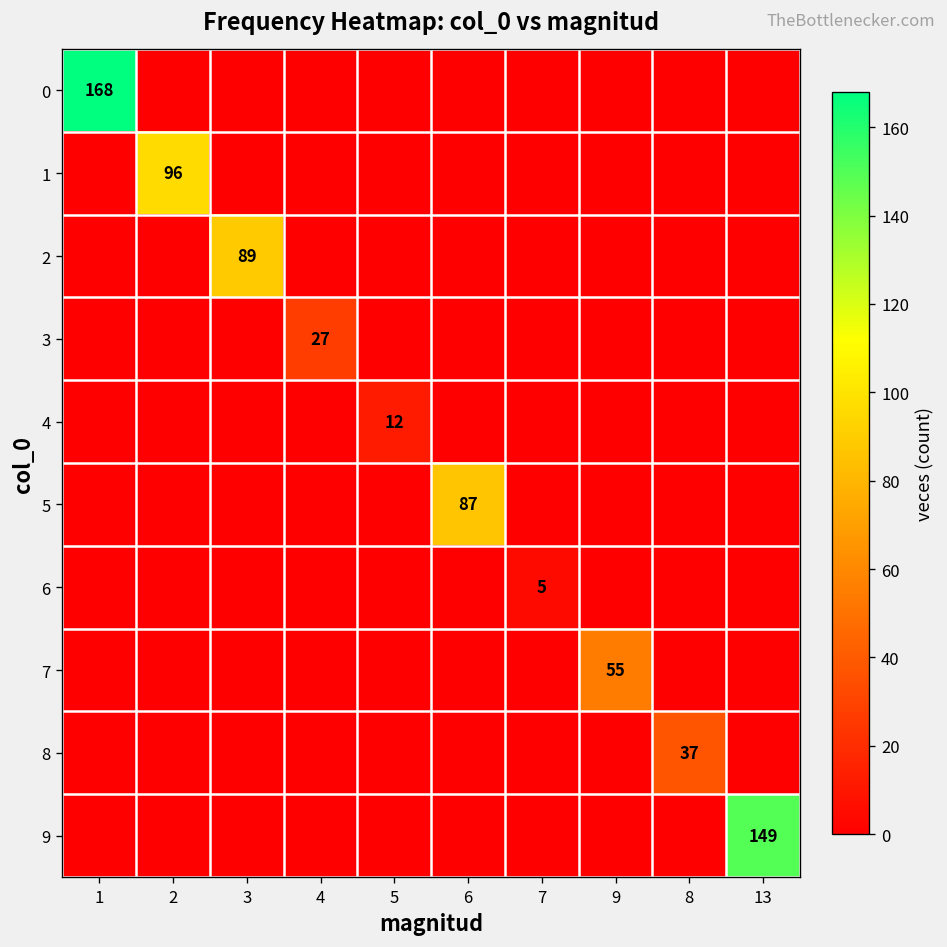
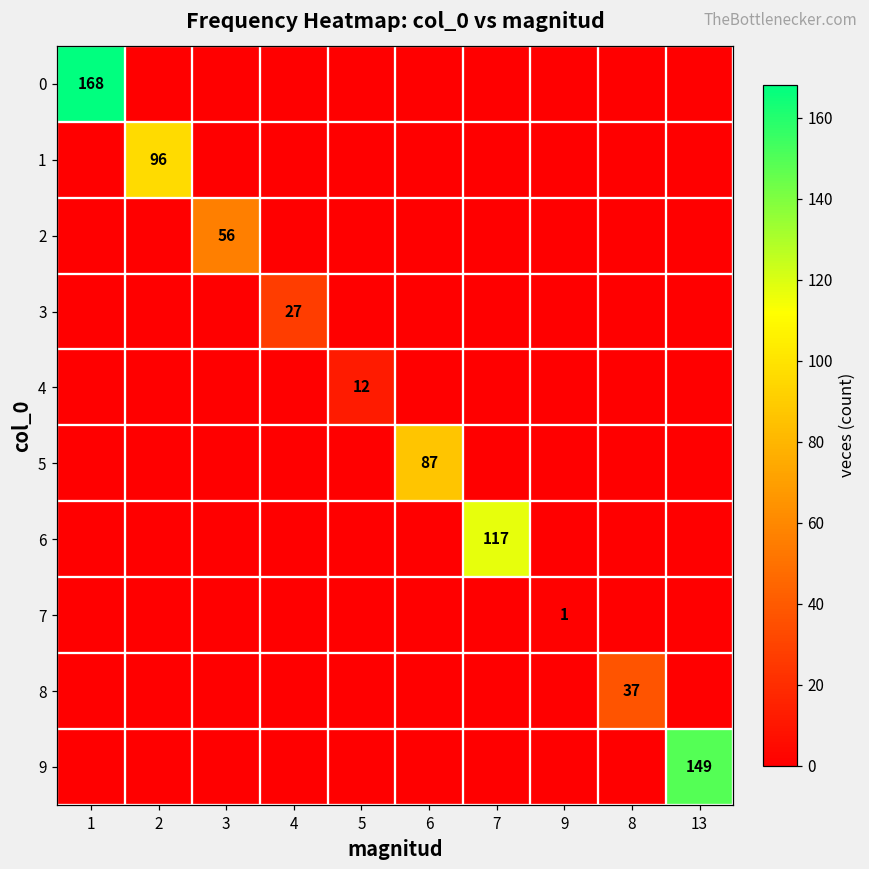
  {
    "0": {
      "1": 168
    },
    "1": {
      "2": 96
    },
    "2": {
-     "3": 89
+     "3": 56
    },
    "3": {
      "4": 27
    },
    "4": {
      "5": 12
    },
    "5": {
      "6": 87
    },
    "6": {
-     "7": 5
+     "7": 117
    },
    "7": {
-     "9": 55
+     "9": 1
    },
    "8": {
      "8": 37
    },
    "9": {
      "13": 149
    }
  }
